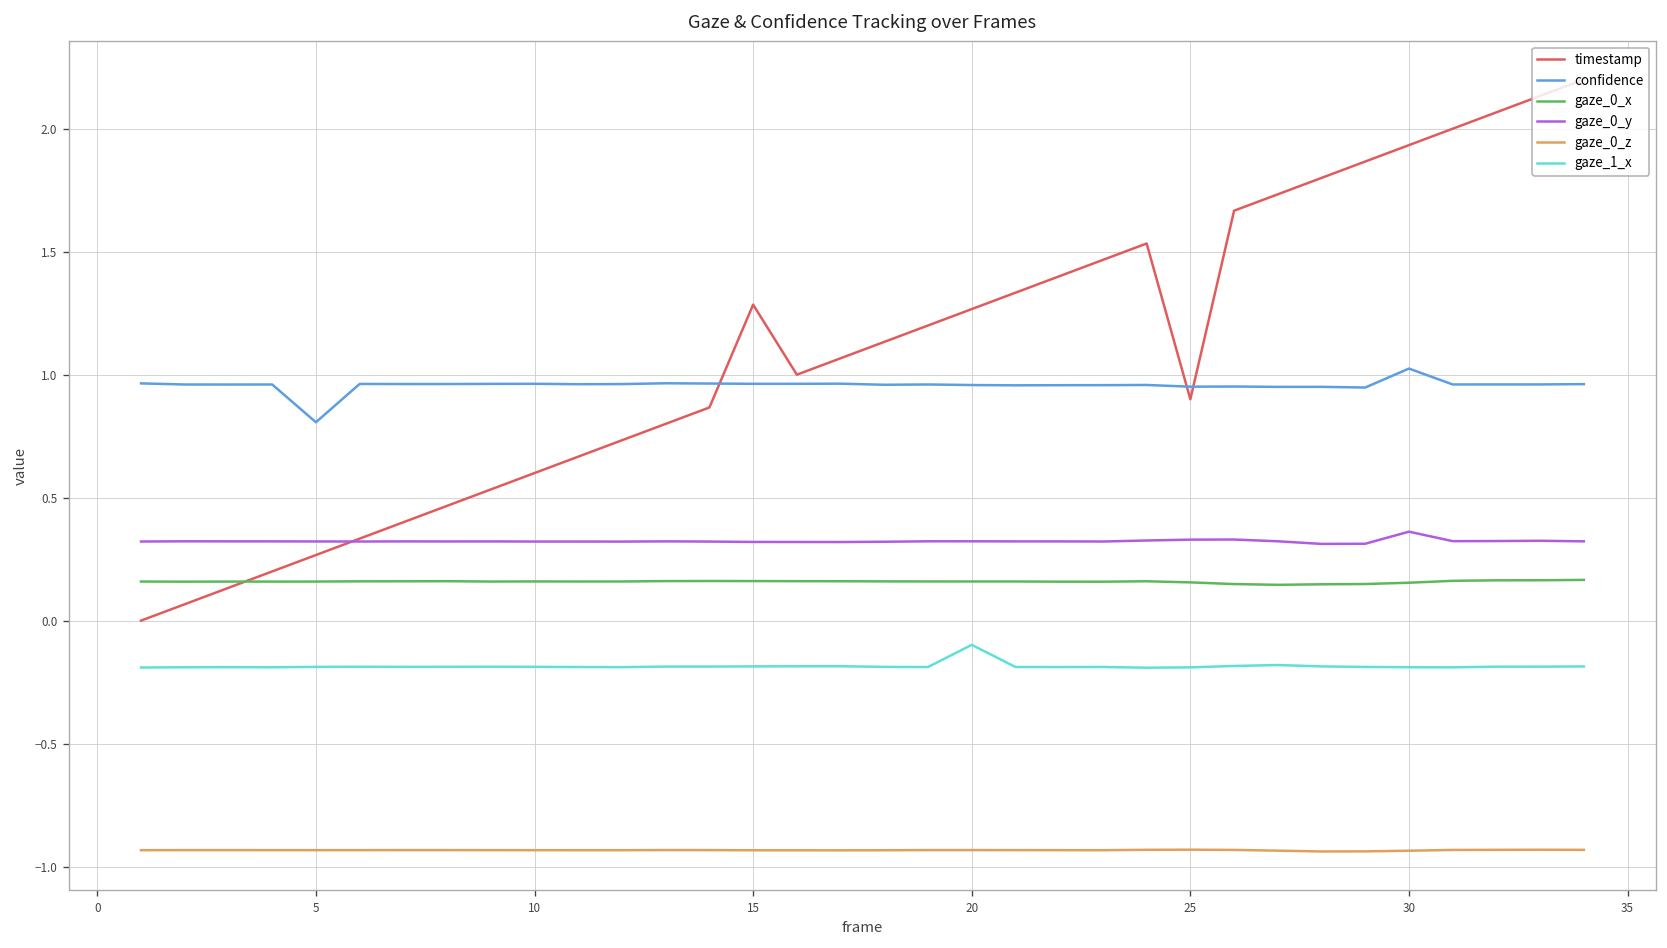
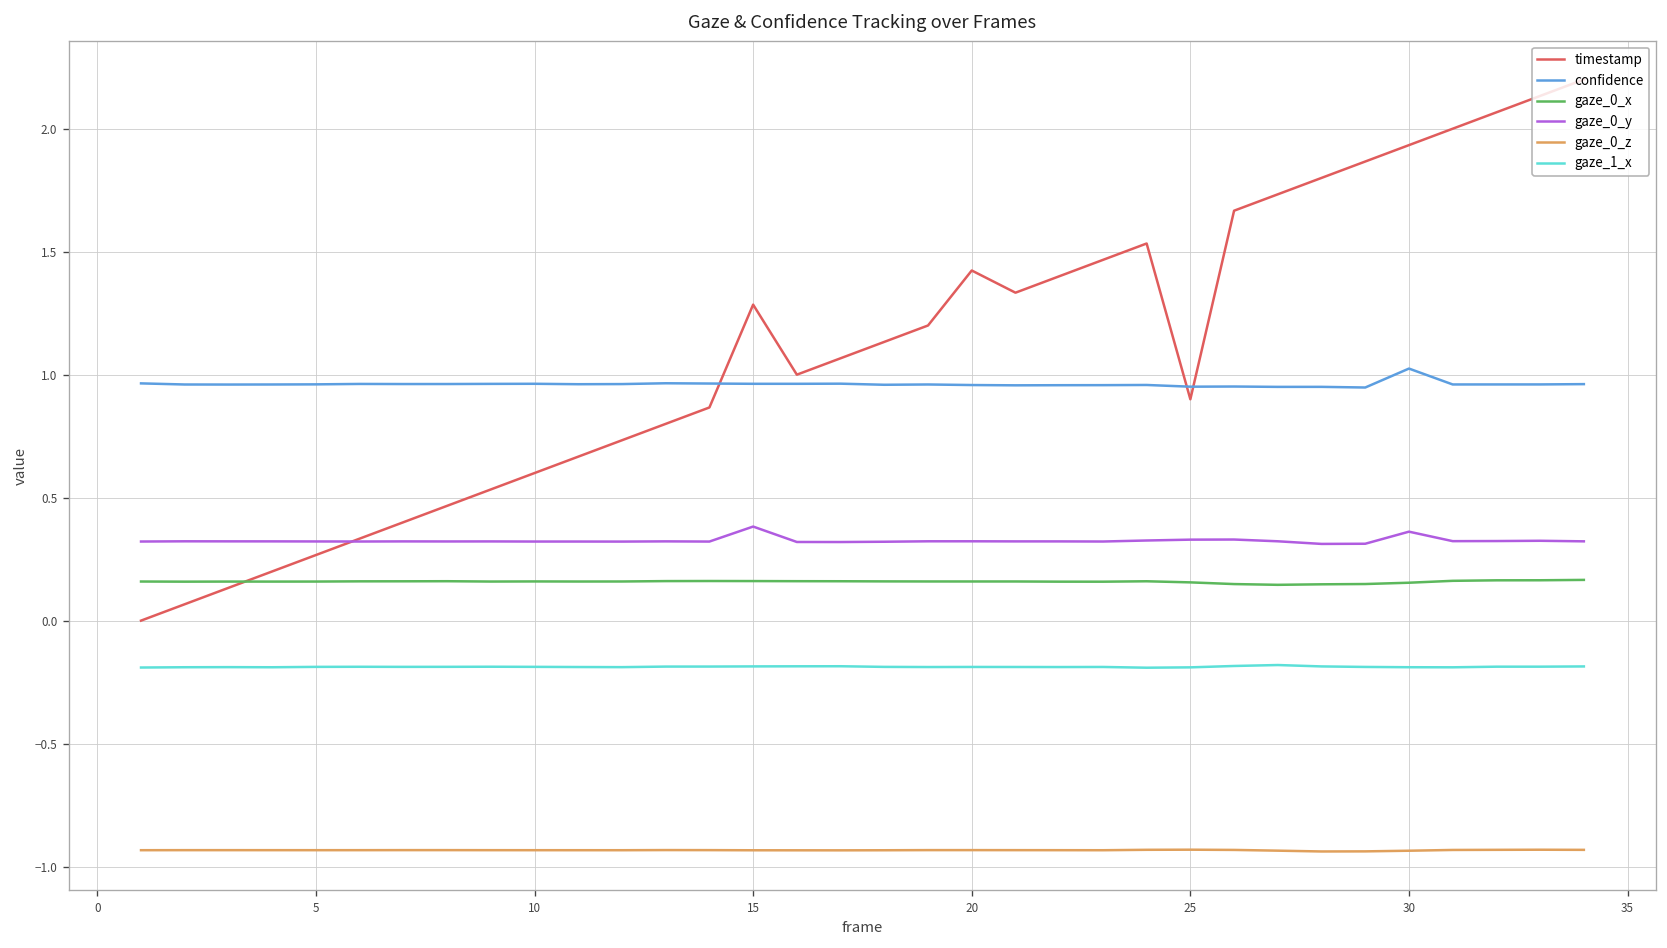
  {
    "timestamp": {
      "5": 0.27,
      "10": 0.60,
      "15": 1.28,
-     "20": 1.27,
+     "20": 1.42,
      "25": 0.90,
      "30": 1.93
    },
    "confidence": {
-     "5": 0.81,
+     "5": 0.96,
      "10": 0.96,
      "15": 0.96,
      "20": 0.96,
      "25": 0.95,
      "30": 1.02
    },
    "gaze_0_x": {
      "5": 0.16,
      "10": 0.16,
      "15": 0.16,
      "20": 0.16,
      "25": 0.16,
      "30": 0.15
    },
    "gaze_0_y": {
      "5": 0.32,
      "10": 0.32,
-     "15": 0.32,
+     "15": 0.38,
      "20": 0.32,
      "25": 0.33,
      "30": 0.36
    },
    "gaze_0_z": {
      "5": -0.93,
      "10": -0.93,
      "15": -0.93,
      "20": -0.93,
      "25": -0.93,
      "30": -0.94
    },
    "gaze_1_x": {
      "5": -0.19,
      "10": -0.19,
      "15": -0.19,
-     "20": -0.10,
+     "20": -0.19,
      "25": -0.19,
      "30": -0.19
    }
  }
